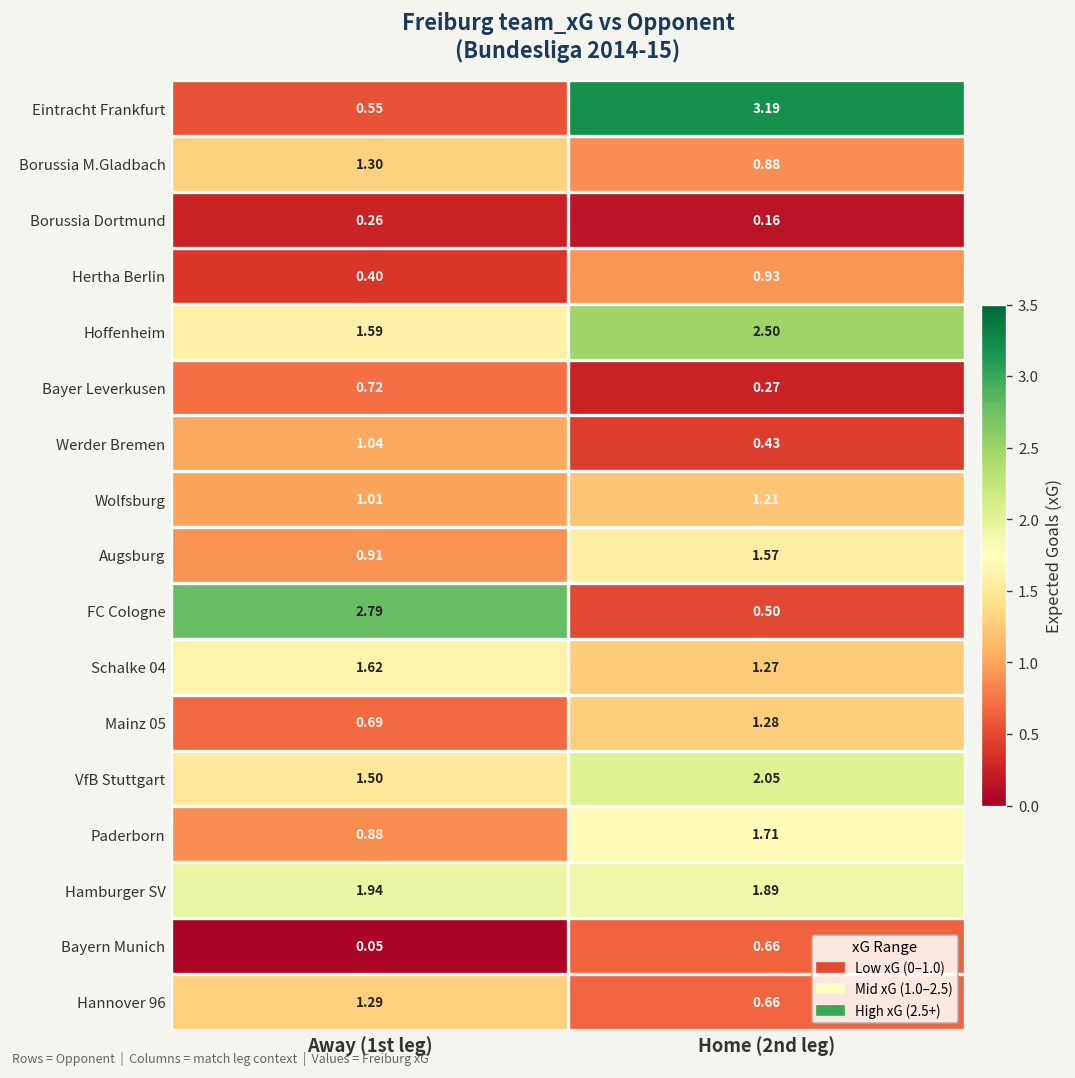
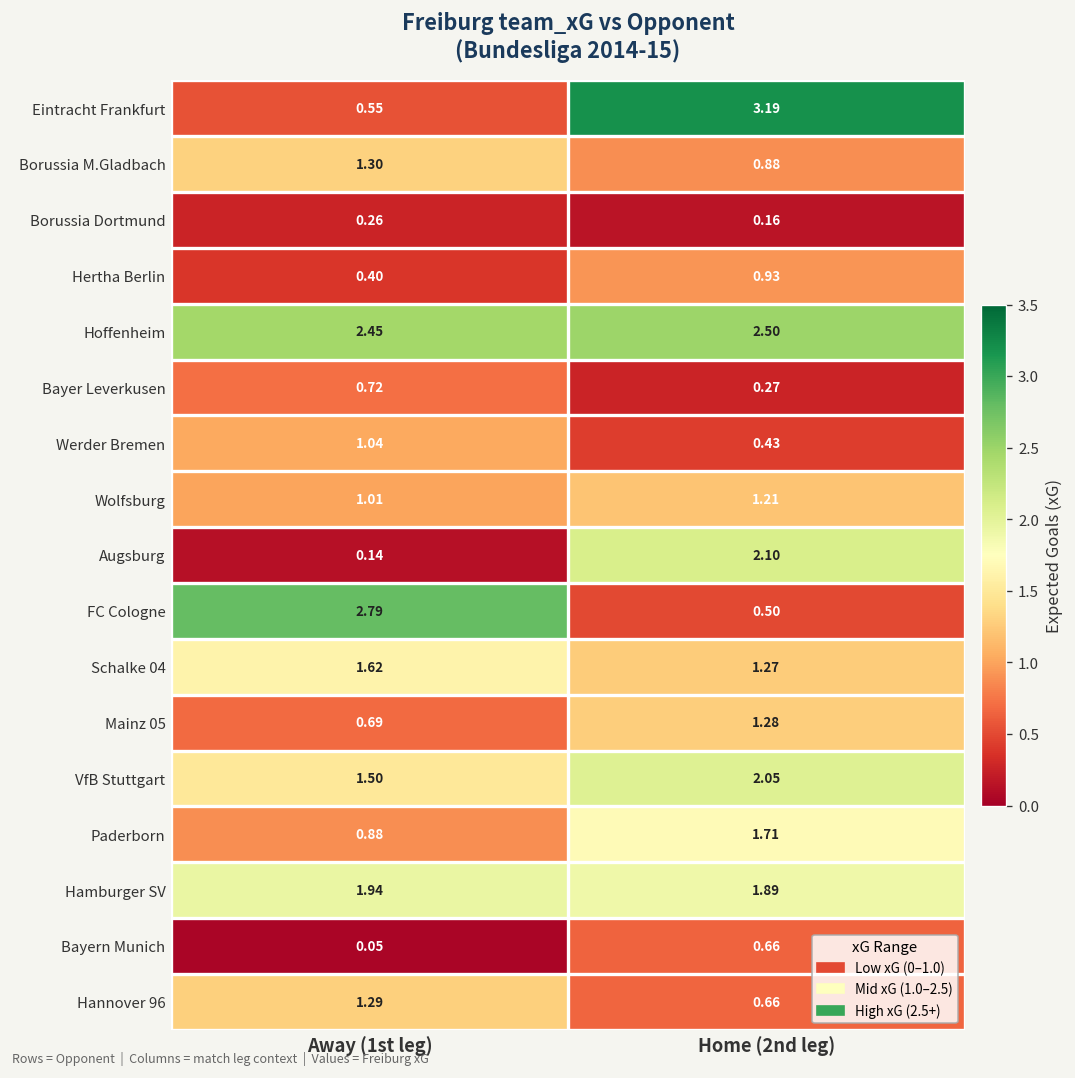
  {
    "Eintracht Frankfurt": {
      "Away (1st leg)": 0.55,
      "Home (2nd leg)": 3.19
    },
    "Borussia M.Gladbach": {
      "Away (1st leg)": 1.30,
      "Home (2nd leg)": 0.88
    },
    "Borussia Dortmund": {
      "Away (1st leg)": 0.26,
      "Home (2nd leg)": 0.16
    },
    "Hertha Berlin": {
      "Away (1st leg)": 0.40,
      "Home (2nd leg)": 0.93
    },
    "Hoffenheim": {
-     "Away (1st leg)": 1.59,
+     "Away (1st leg)": 2.45,
      "Home (2nd leg)": 2.50
    },
    "Bayer Leverkusen": {
      "Away (1st leg)": 0.72,
      "Home (2nd leg)": 0.27
    },
    "Werder Bremen": {
      "Away (1st leg)": 1.04,
      "Home (2nd leg)": 0.43
    },
    "Wolfsburg": {
      "Away (1st leg)": 1.01,
      "Home (2nd leg)": 1.21
    },
    "Augsburg": {
-     "Away (1st leg)": 0.91,
-     "Home (2nd leg)": 1.57
+     "Away (1st leg)": 0.14,
+     "Home (2nd leg)": 2.10
    },
    "FC Cologne": {
      "Away (1st leg)": 2.79,
      "Home (2nd leg)": 0.50
    },
    "Schalke 04": {
      "Away (1st leg)": 1.62,
      "Home (2nd leg)": 1.27
    },
    "Mainz 05": {
      "Away (1st leg)": 0.69,
      "Home (2nd leg)": 1.28
    },
    "VfB Stuttgart": {
      "Away (1st leg)": 1.50,
      "Home (2nd leg)": 2.05
    },
    "Paderborn": {
      "Away (1st leg)": 0.88,
      "Home (2nd leg)": 1.71
    },
    "Hamburger SV": {
      "Away (1st leg)": 1.94,
      "Home (2nd leg)": 1.89
    },
    "Bayern Munich": {
      "Away (1st leg)": 0.05,
      "Home (2nd leg)": 0.66
    },
    "Hannover 96": {
      "Away (1st leg)": 1.29,
      "Home (2nd leg)": 0.66
    }
  }
